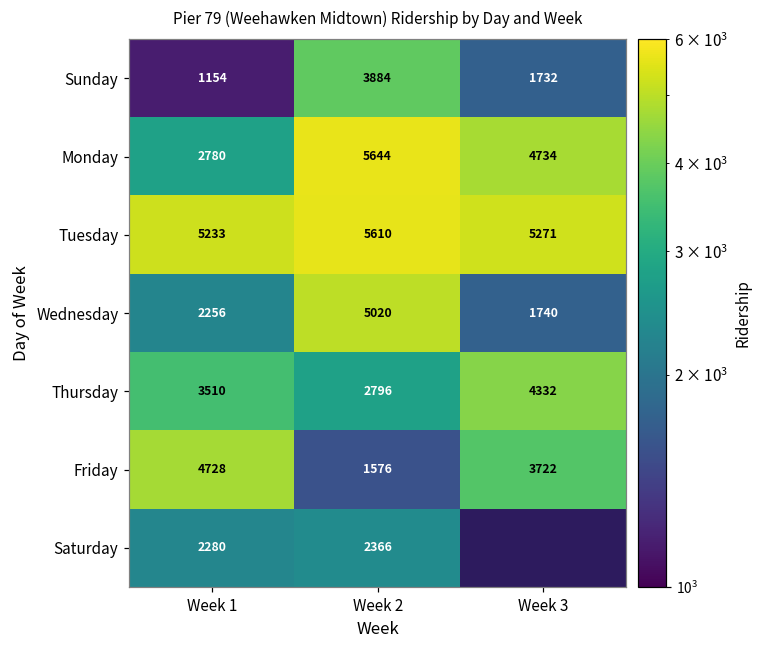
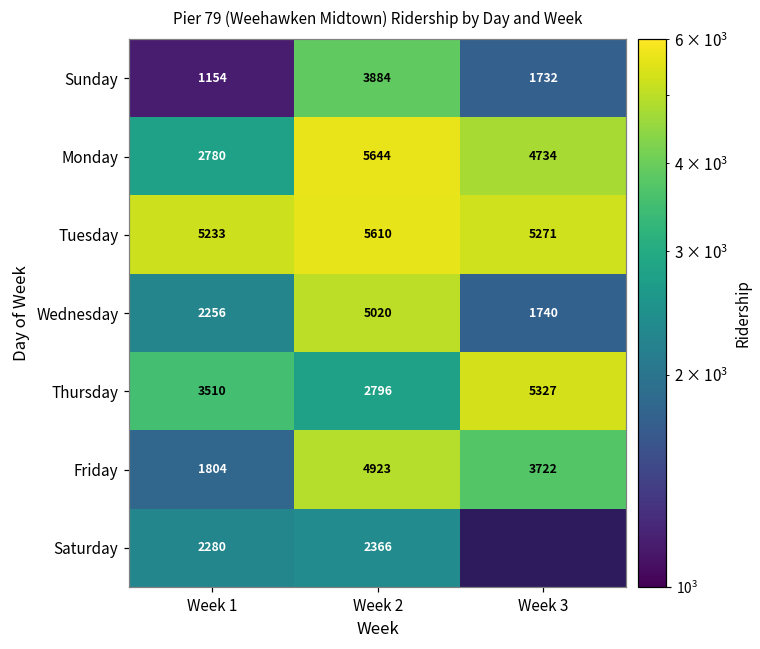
  {
    "Sunday": {
      "Week 1": 1154,
      "Week 2": 3884,
      "Week 3": 1732
    },
    "Monday": {
      "Week 1": 2780,
      "Week 2": 5644,
      "Week 3": 4734
    },
    "Tuesday": {
      "Week 1": 5233,
      "Week 2": 5610,
      "Week 3": 5271
    },
    "Wednesday": {
      "Week 1": 2256,
      "Week 2": 5020,
      "Week 3": 1740
    },
    "Thursday": {
      "Week 1": 3510,
      "Week 2": 2796,
-     "Week 3": 4332
+     "Week 3": 5327
    },
    "Friday": {
-     "Week 1": 4728,
-     "Week 2": 1576,
+     "Week 1": 1804,
+     "Week 2": 4923,
      "Week 3": 3722
    },
    "Saturday": {
      "Week 1": 2280,
      "Week 2": 2366
    }
  }
